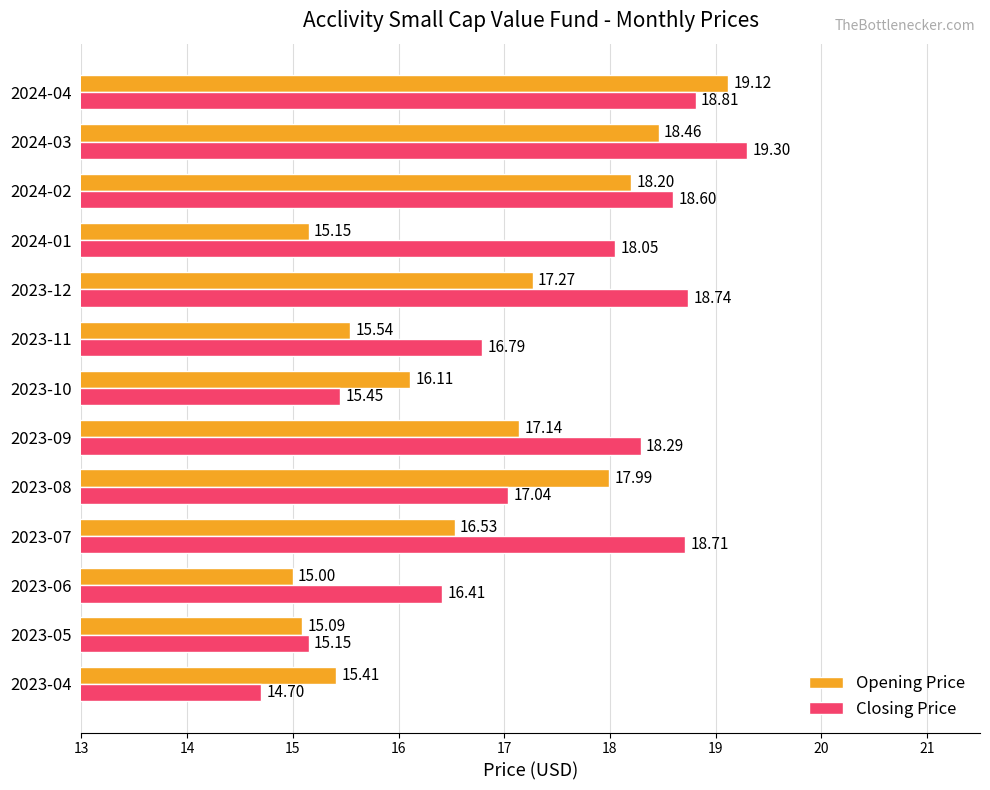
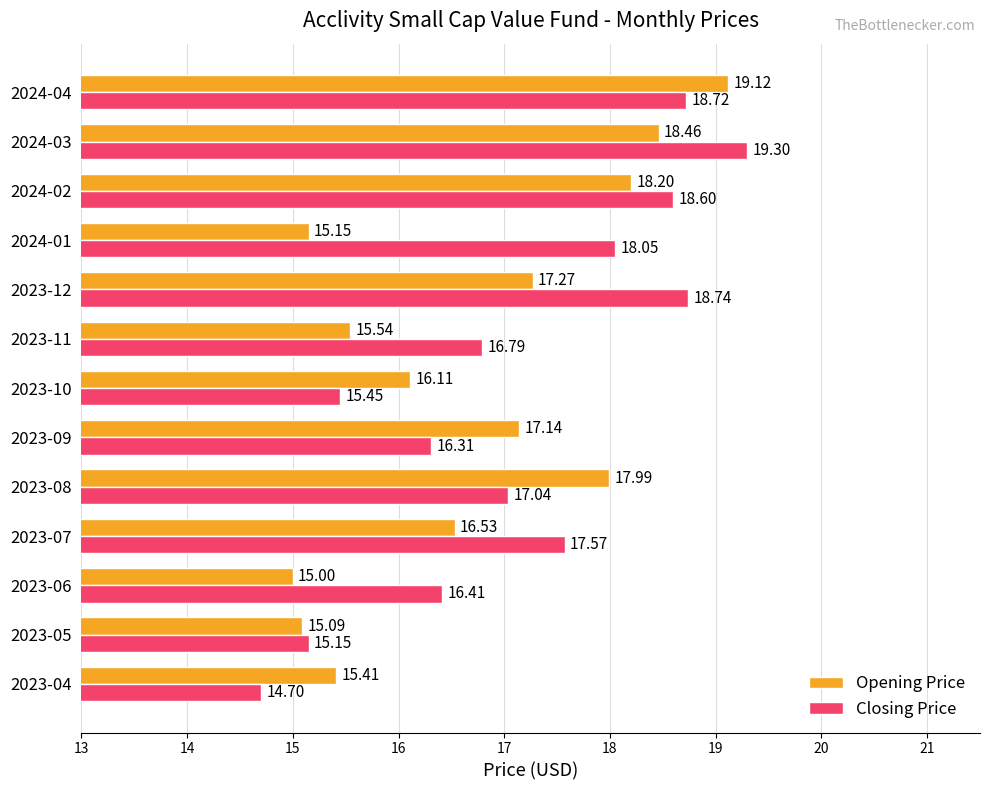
  {
    "Opening Price": {
      "2024-04": 19.12,
      "2024-03": 18.46,
      "2024-02": 18.20,
      "2024-01": 15.15,
      "2023-12": 17.27,
      "2023-11": 15.54,
      "2023-10": 16.11,
      "2023-09": 17.14,
      "2023-08": 17.99,
      "2023-07": 16.53,
      "2023-06": 15.00,
      "2023-05": 15.09,
      "2023-04": 15.41
    },
    "Closing Price": {
-     "2024-04": 18.81,
+     "2024-04": 18.72,
      "2024-03": 19.30,
      "2024-02": 18.60,
      "2024-01": 18.05,
      "2023-12": 18.74,
      "2023-11": 16.79,
      "2023-10": 15.45,
-     "2023-09": 18.29,
+     "2023-09": 16.31,
      "2023-08": 17.04,
-     "2023-07": 18.71,
+     "2023-07": 17.57,
      "2023-06": 16.41,
      "2023-05": 15.15,
      "2023-04": 14.70
    }
  }
